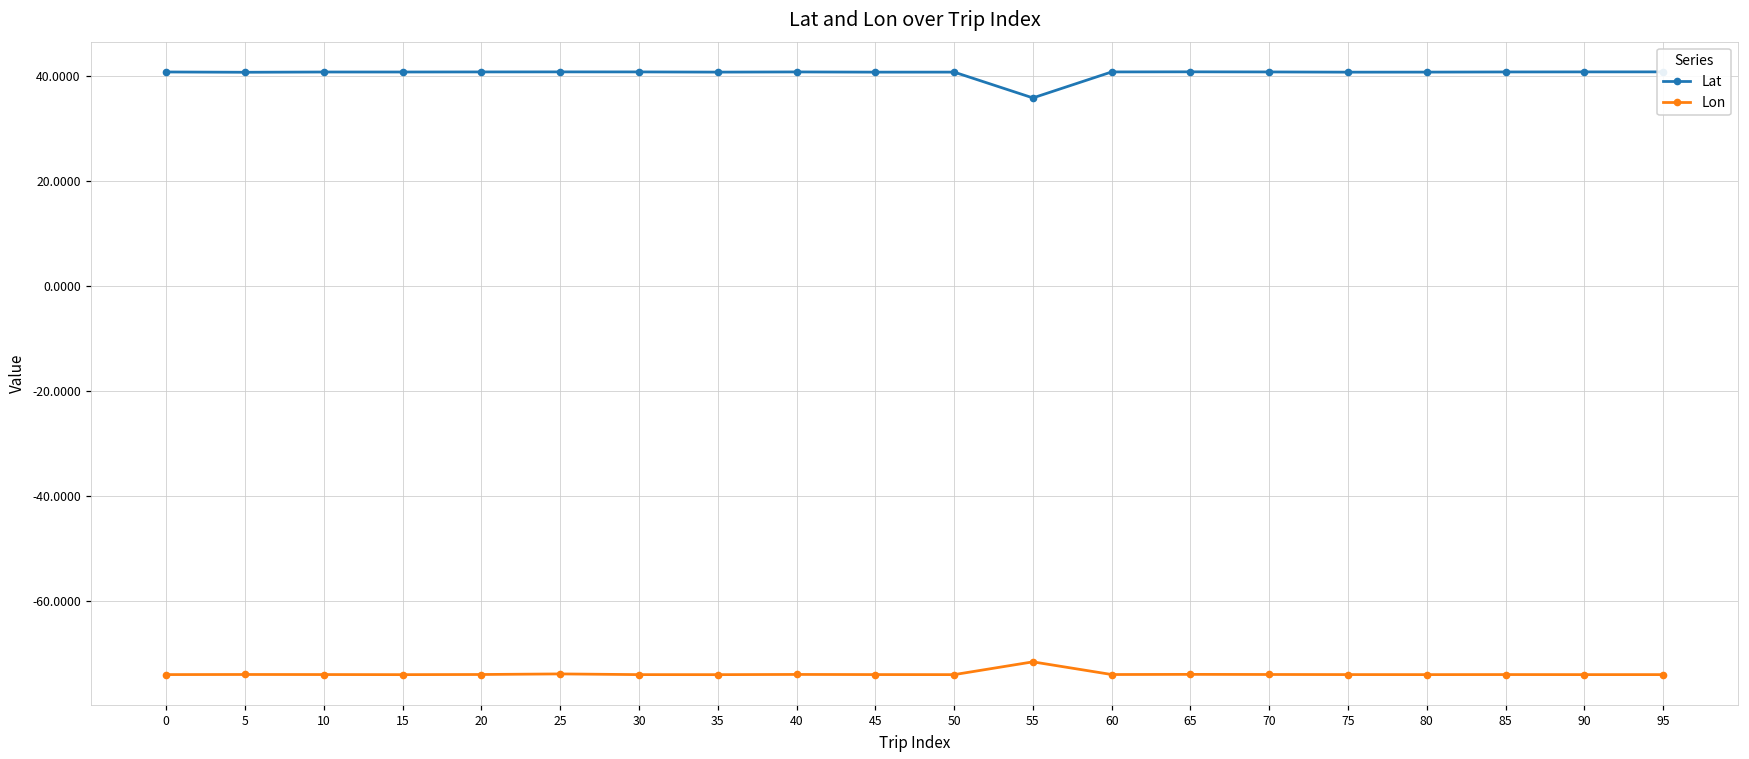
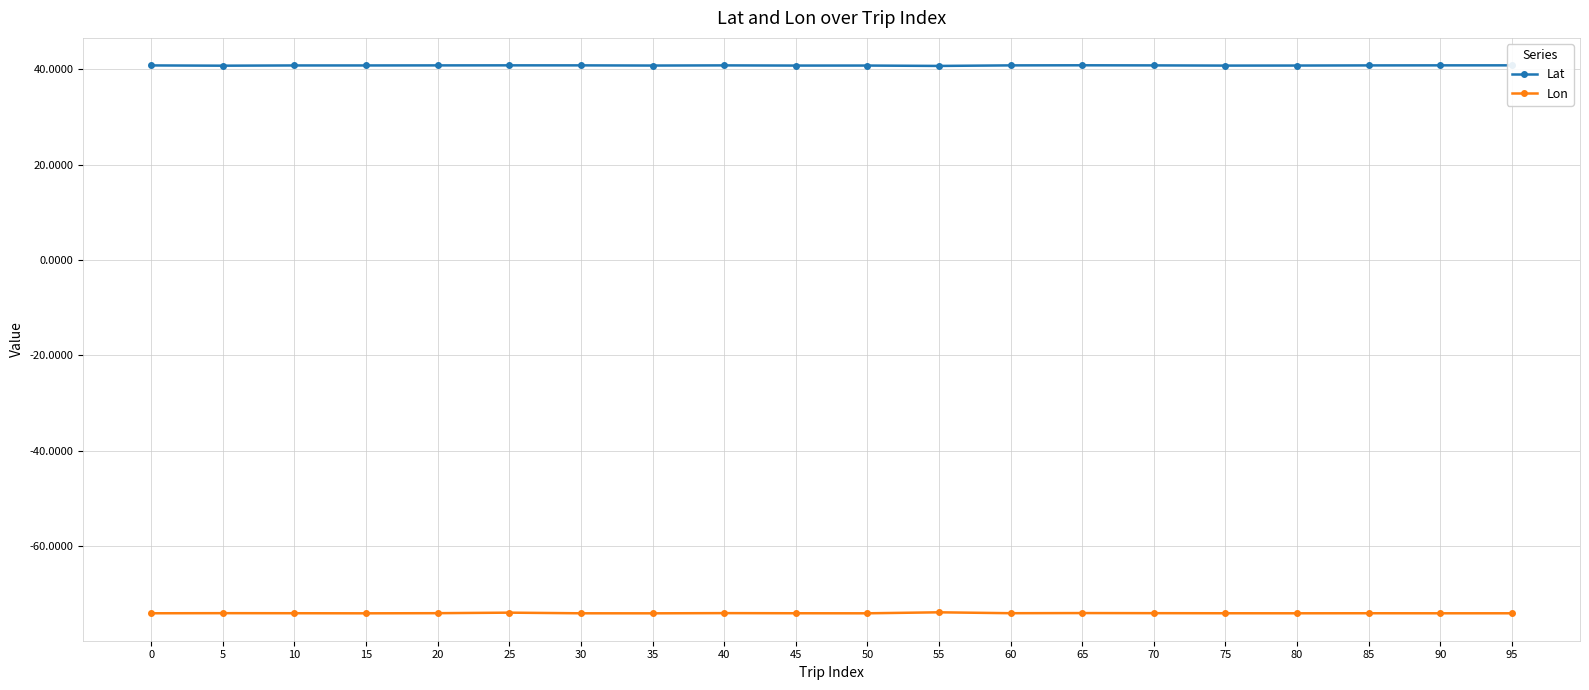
  {
    "Lat": {
      "0": 41,
      "5": 41,
      "10": 41,
      "15": 41,
      "20": 41,
      "25": 41,
      "30": 41,
      "35": 41,
      "40": 41,
      "45": 41,
      "50": 41,
-     "55": 36,
+     "55": 41,
      "60": 41,
      "65": 41,
      "70": 41,
      "75": 41,
      "80": 41,
      "85": 41,
      "90": 41
    },
    "Lon": {
      "0": -74,
      "5": -74,
      "10": -74,
      "15": -74,
      "20": -74,
      "25": -74,
      "30": -74,
      "35": -74,
      "40": -74,
      "45": -74,
      "50": -74,
-     "55": -72,
+     "55": -74,
      "60": -74,
      "65": -74,
      "70": -74,
      "75": -74,
      "80": -74,
      "85": -74,
      "90": -74,
      "95": -74
    }
  }
